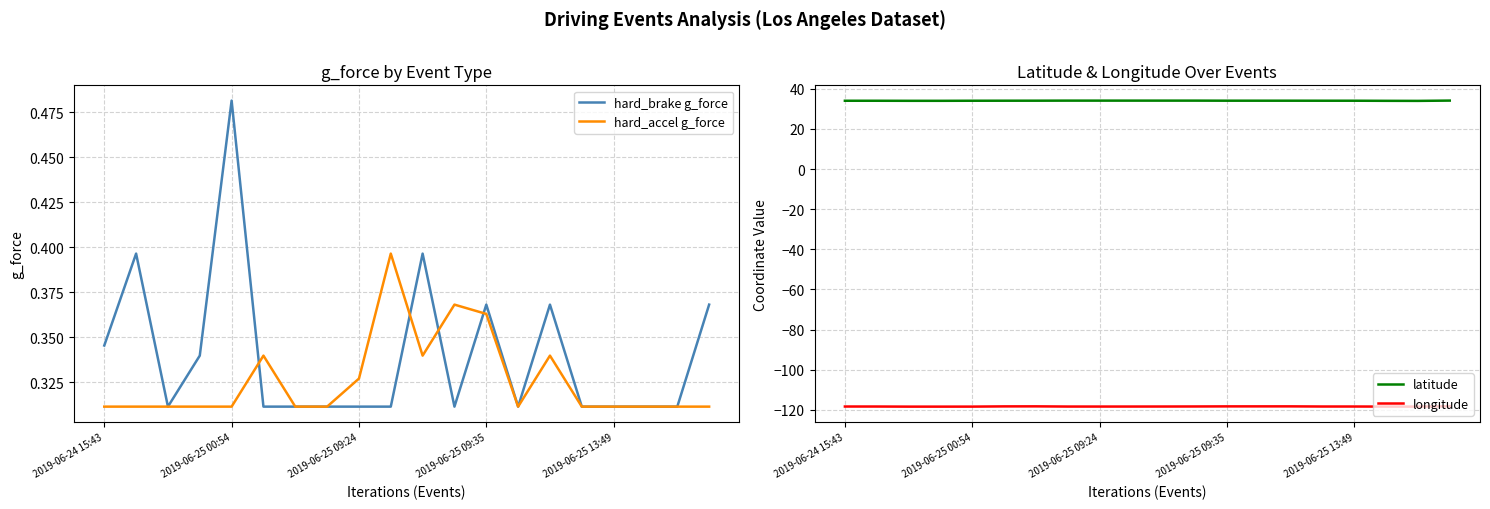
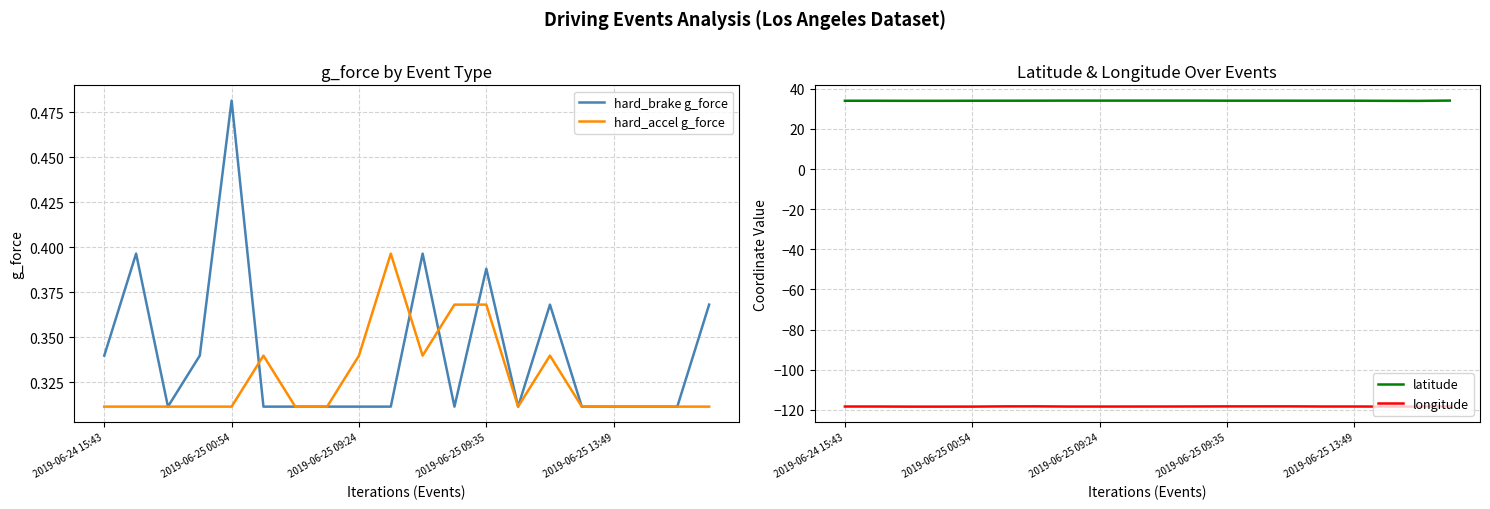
  {
    "g_force by Event Type": {
      "hard_brake g_force": {
-       "2019-06-24 15:43": 0.346,
+       "2019-06-24 15:43": 0.340,
        "2019-06-25 00:54": 0.482,
        "2019-06-25 09:24": 0.312,
-       "2019-06-25 09:35": 0.368
+       "2019-06-25 09:35": 0.388
      },
      "hard_accel g_force": {
        "2019-06-24 15:43": 0.312,
        "2019-06-25 00:54": 0.312,
-       "2019-06-25 09:24": 0.327,
-       "2019-06-25 09:35": 0.363
+       "2019-06-25 09:24": 0.340,
+       "2019-06-25 09:35": 0.368
      }
    },
    "Latitude & Longitude Over Events": {
      "latitude": {
        "2019-06-24 15:43": 34,
        "2019-06-25 00:54": 34,
        "2019-06-25 09:24": 34,
        "2019-06-25 09:35": 34,
        "2019-06-25 13:49": 34
      },
      "longitude": {
        "2019-06-24 15:43": -118,
        "2019-06-25 00:54": -118,
        "2019-06-25 09:24": -118,
        "2019-06-25 09:35": -118,
        "2019-06-25 13:49": -118
      }
    }
  }
